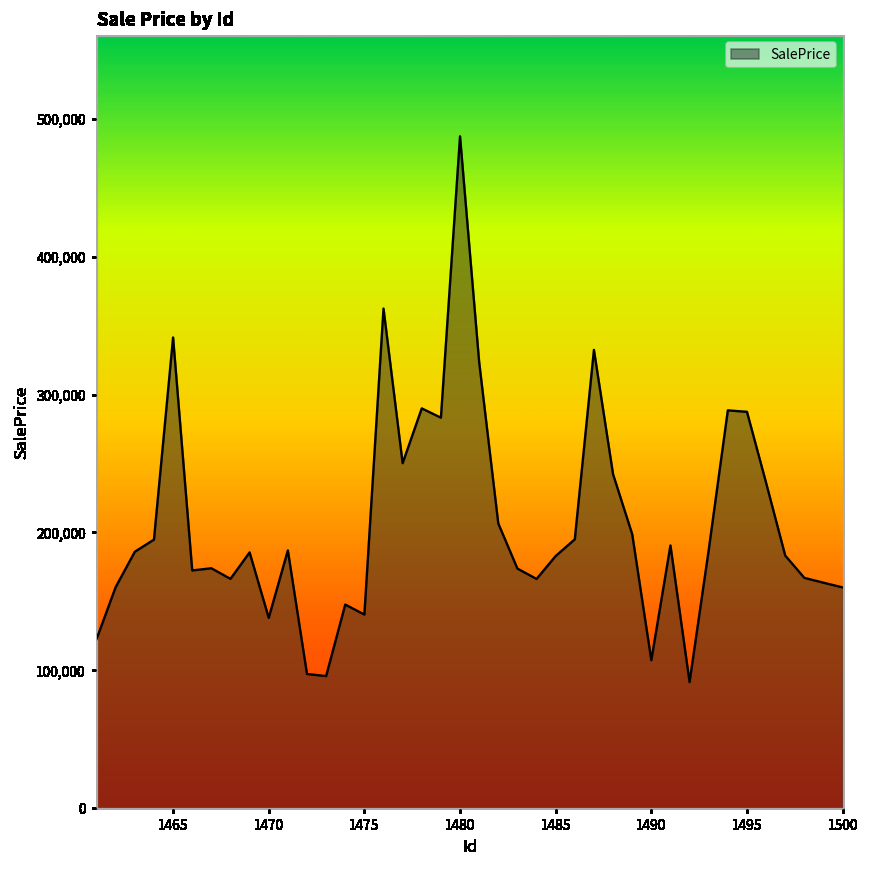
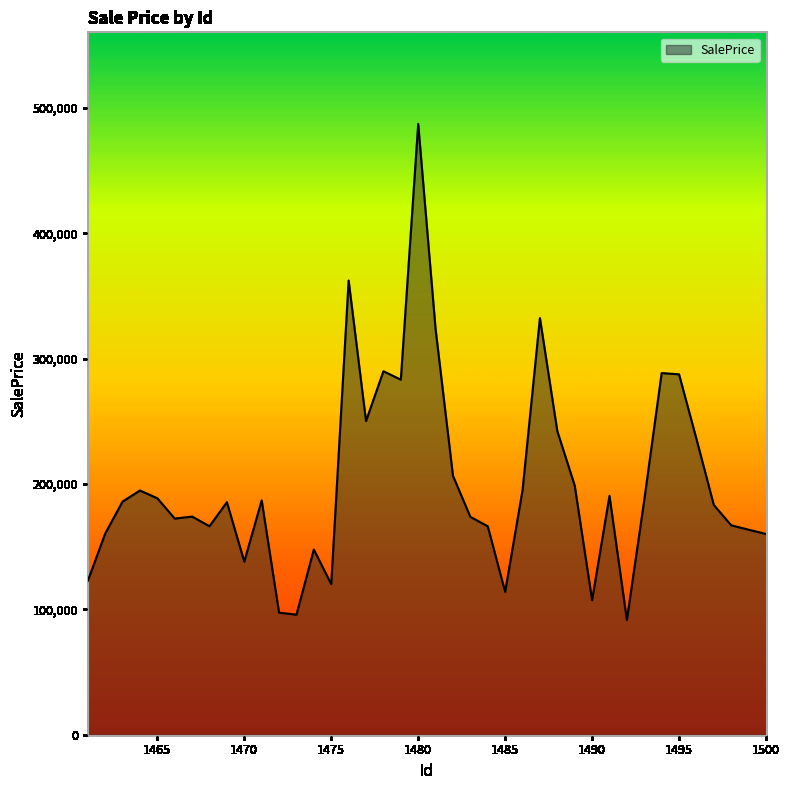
  {
-   "1465": "341,000",
+   "1465": "189,000",
    "1470": "138,000",
-   "1475": "140,000",
+   "1475": "120,000",
    "1480": "487,000",
-   "1485": "183,000",
+   "1485": "114,000",
    "1490": "107,000",
    "1495": "287,000",
    "1500": "160,000"
  }
